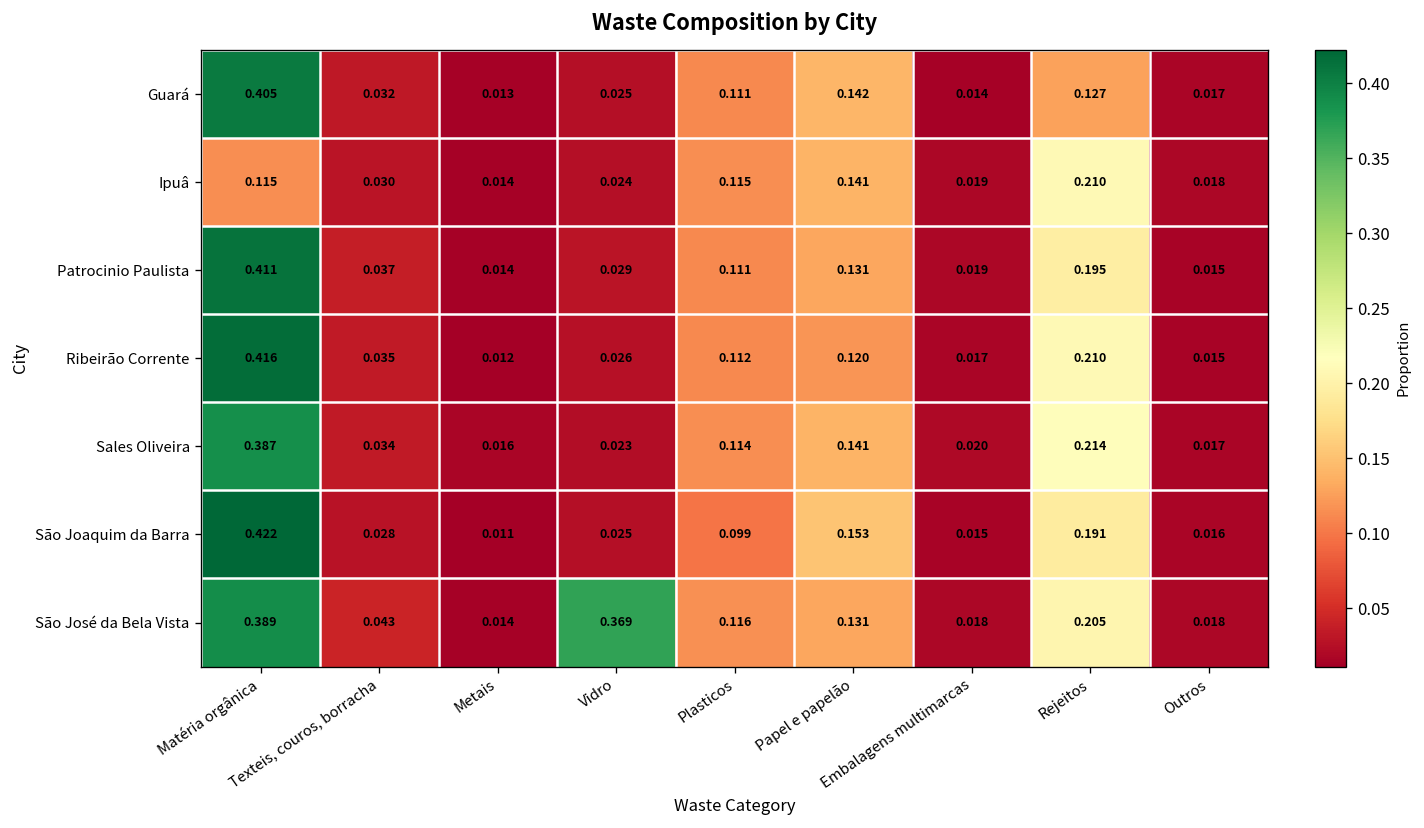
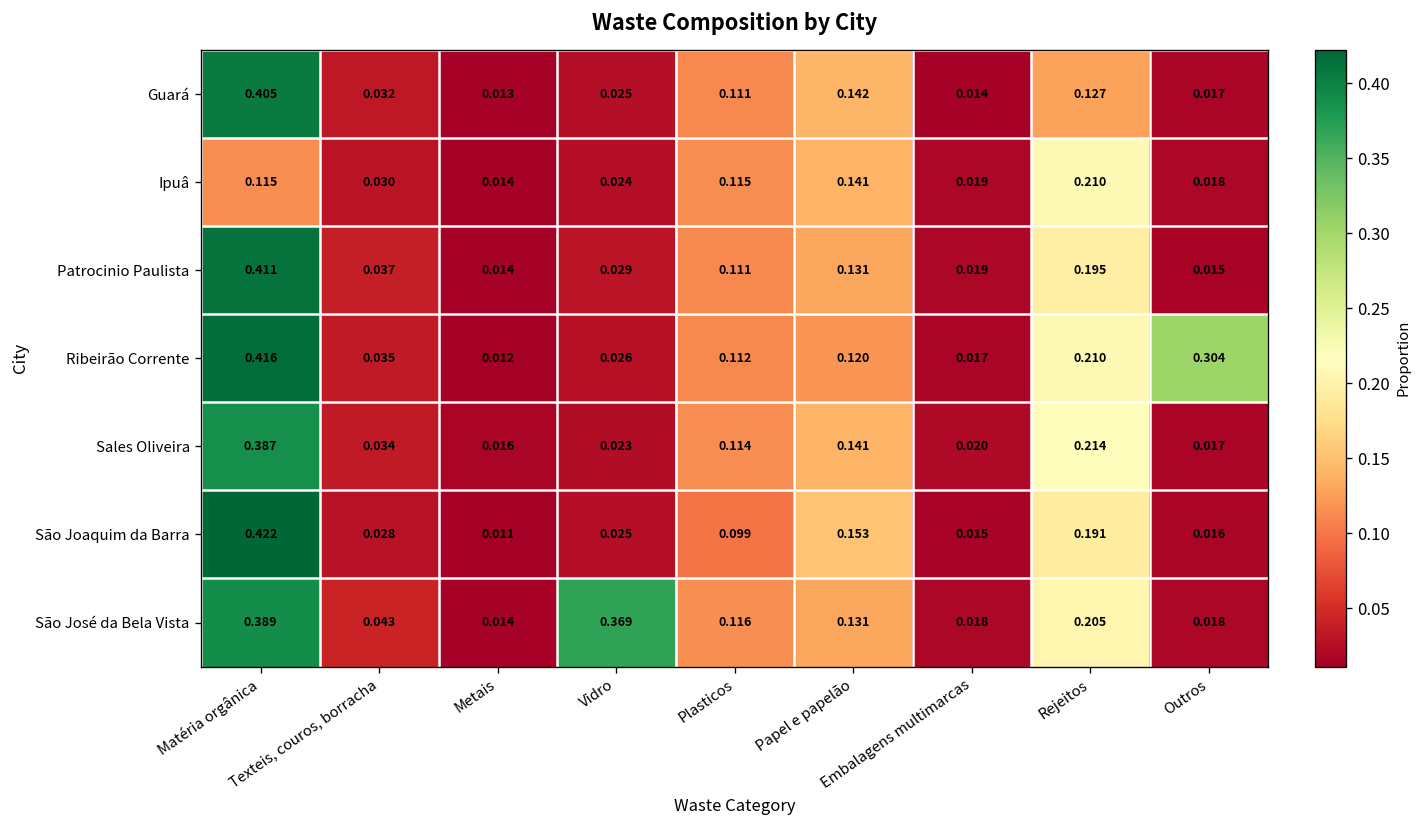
  {
    "Guará": {
      "Matéria orgânica": 0.405,
      "Texteis, couros, borracha": 0.032,
      "Metais": 0.013,
      "Vidro": 0.025,
      "Plasticos": 0.111,
      "Papel e papelão": 0.142,
      "Embalagens multimarcas": 0.014,
      "Rejeitos": 0.127,
      "Outros": 0.017
    },
    "Ipuâ": {
      "Matéria orgânica": 0.115,
      "Texteis, couros, borracha": 0.030,
      "Metais": 0.014,
      "Vidro": 0.024,
      "Plasticos": 0.115,
      "Papel e papelão": 0.141,
      "Embalagens multimarcas": 0.019,
      "Rejeitos": 0.210,
      "Outros": 0.018
    },
    "Patrocinio Paulista": {
      "Matéria orgânica": 0.411,
      "Texteis, couros, borracha": 0.037,
      "Metais": 0.014,
      "Vidro": 0.029,
      "Plasticos": 0.111,
      "Papel e papelão": 0.131,
      "Embalagens multimarcas": 0.019,
      "Rejeitos": 0.195,
      "Outros": 0.015
    },
    "Ribeirão Corrente": {
      "Matéria orgânica": 0.416,
      "Texteis, couros, borracha": 0.035,
      "Metais": 0.012,
      "Vidro": 0.026,
      "Plasticos": 0.112,
      "Papel e papelão": 0.120,
      "Embalagens multimarcas": 0.017,
      "Rejeitos": 0.210,
-     "Outros": 0.015
+     "Outros": 0.304
    },
    "Sales Oliveira": {
      "Matéria orgânica": 0.387,
      "Texteis, couros, borracha": 0.034,
      "Metais": 0.016,
      "Vidro": 0.023,
      "Plasticos": 0.114,
      "Papel e papelão": 0.141,
      "Embalagens multimarcas": 0.020,
      "Rejeitos": 0.214,
      "Outros": 0.017
    },
    "São Joaquim da Barra": {
      "Matéria orgânica": 0.422,
      "Texteis, couros, borracha": 0.028,
      "Metais": 0.011,
      "Vidro": 0.025,
      "Plasticos": 0.099,
      "Papel e papelão": 0.153,
      "Embalagens multimarcas": 0.015,
      "Rejeitos": 0.191,
      "Outros": 0.016
    },
    "São José da Bela Vista": {
      "Matéria orgânica": 0.389,
      "Texteis, couros, borracha": 0.043,
      "Metais": 0.014,
      "Vidro": 0.369,
      "Plasticos": 0.116,
      "Papel e papelão": 0.131,
      "Embalagens multimarcas": 0.018,
      "Rejeitos": 0.205,
      "Outros": 0.018
    }
  }
